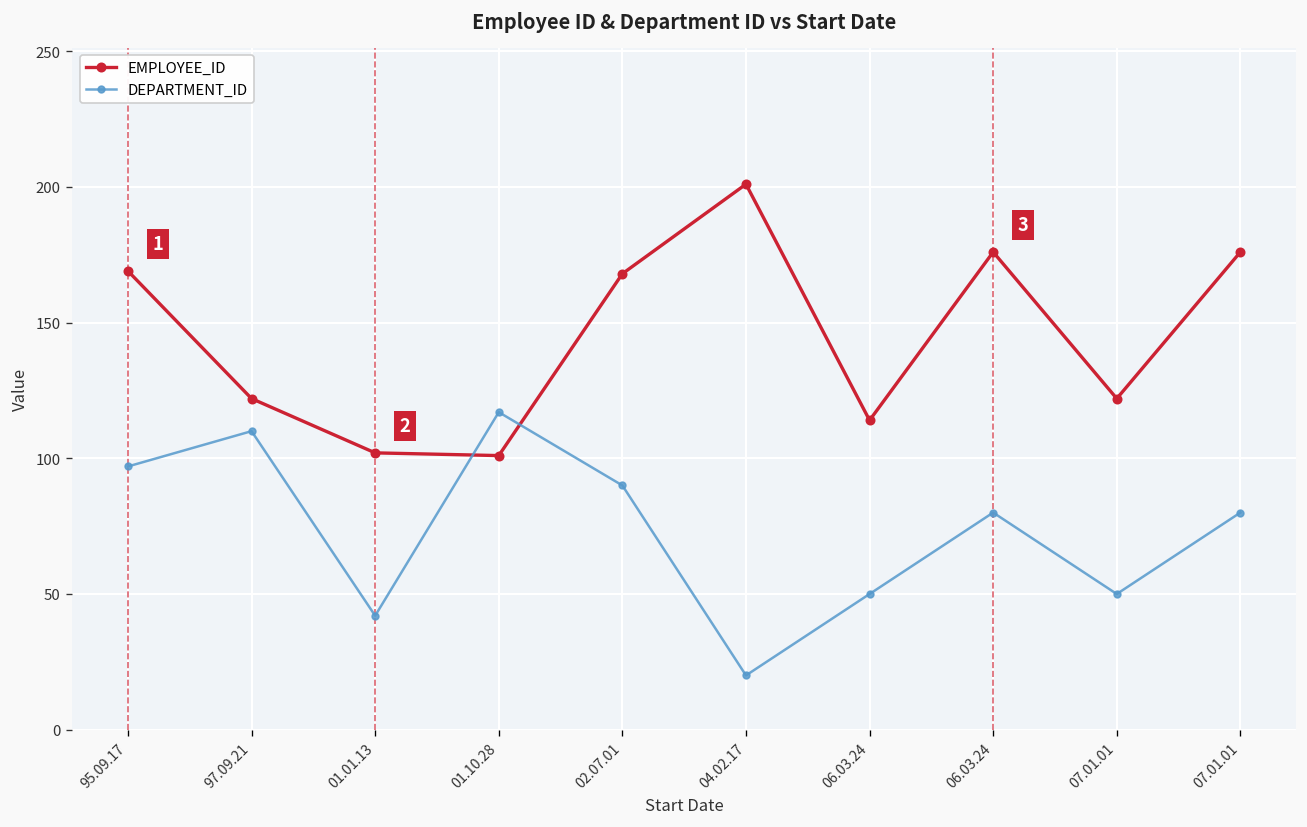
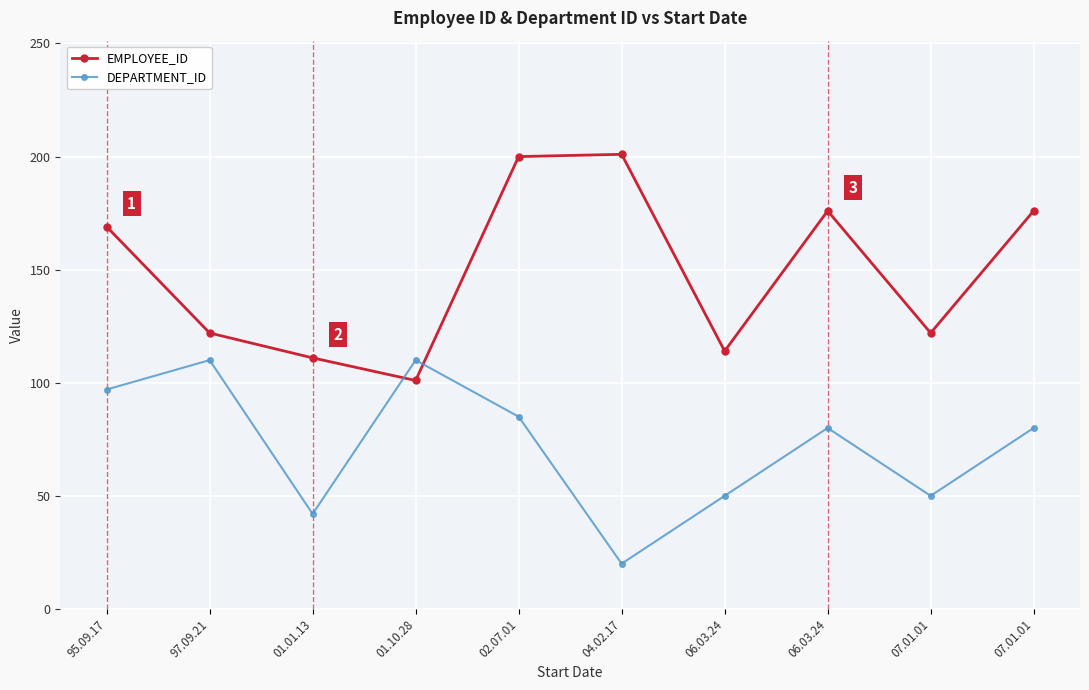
  {
    "EMPLOYEE_ID": {
      "95.09.17": 169,
      "97.09.21": 122,
-     "01.01.13": 102,
+     "01.01.13": 111,
      "01.10.28": 101,
-     "02.07.01": 168,
+     "02.07.01": 200,
      "04.02.17": 201
    },
    "DEPARTMENT_ID": {
      "95.09.17": 97,
      "97.09.21": 110,
      "01.01.13": 42,
-     "01.10.28": 117,
-     "02.07.01": 90,
+     "01.10.28": 110,
+     "02.07.01": 85,
      "04.02.17": 20
    }
  }
